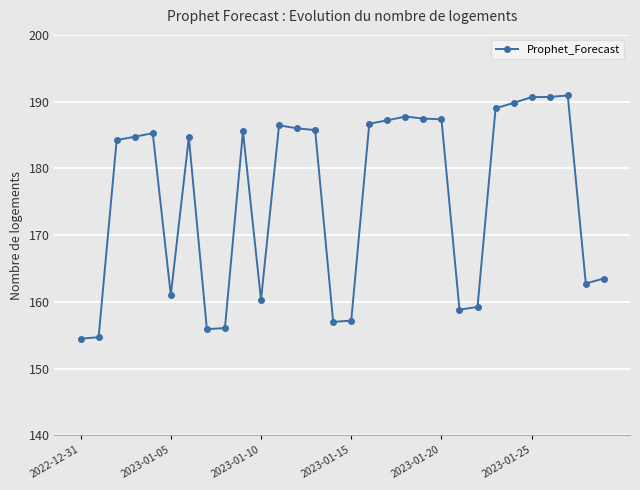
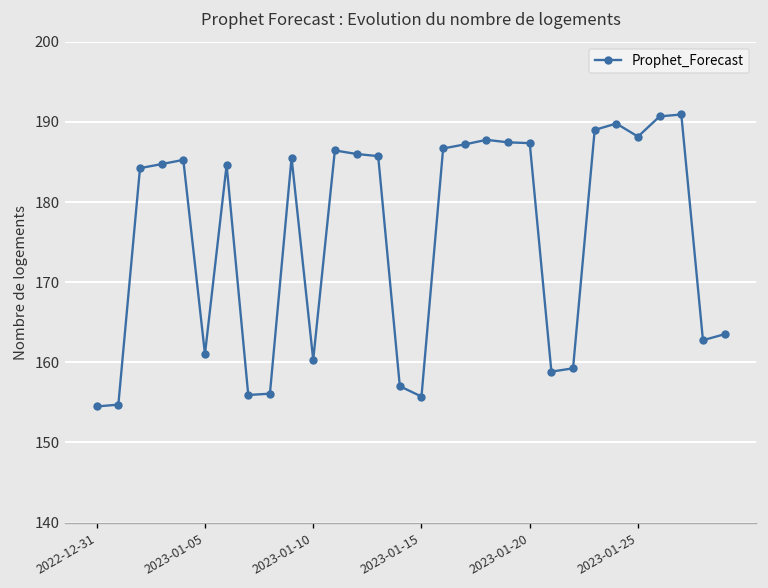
  {
    "2022-12-31": 154,
    "2023-01-05": 161,
    "2023-01-10": 160,
-   "2023-01-15": 157,
+   "2023-01-15": 156,
    "2023-01-20": 187,
-   "2023-01-25": 191
+   "2023-01-25": 188
  }
